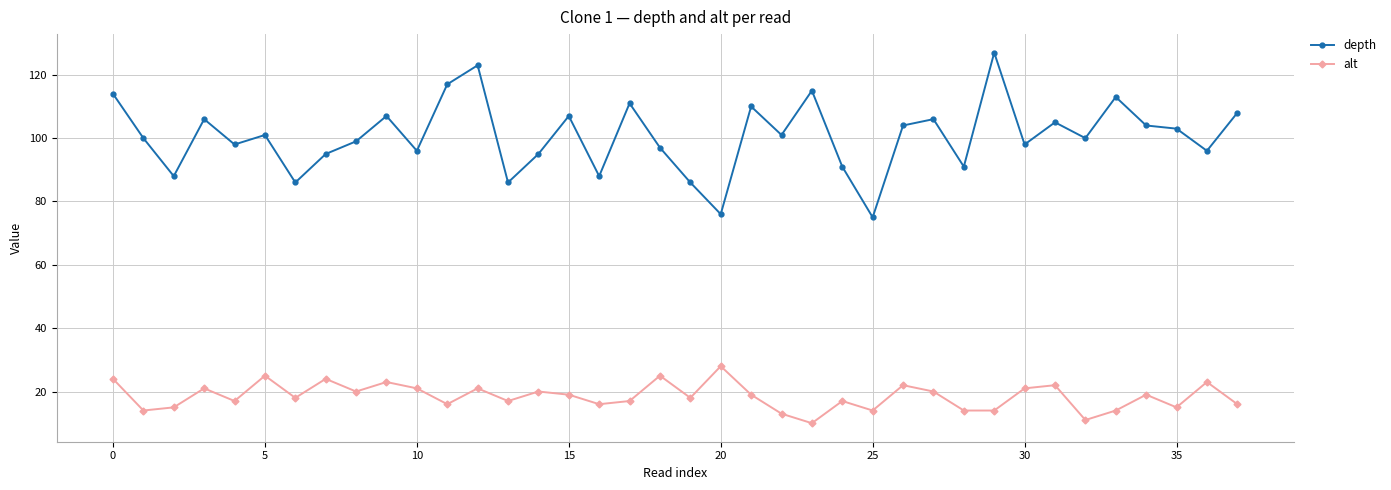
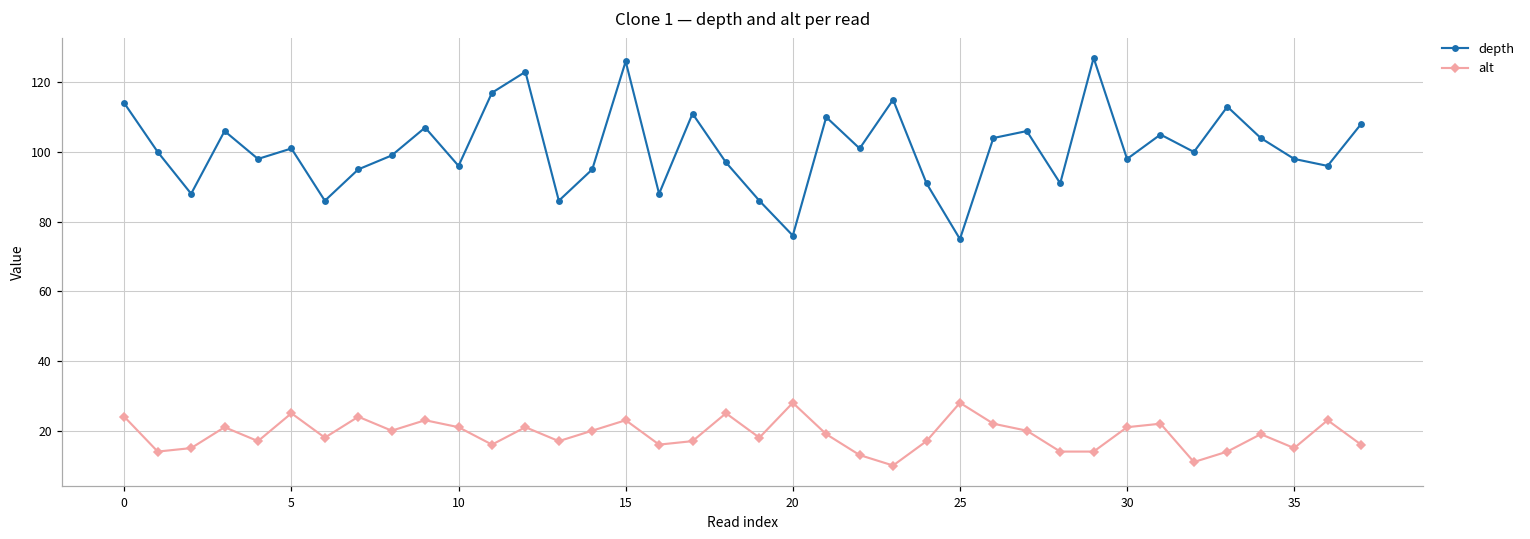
  {
    "depth": {
      "0": 114,
      "5": 101,
      "10": 96,
-     "15": 107,
+     "15": 126,
      "20": 76,
      "25": 75,
      "30": 98,
-     "35": 103
+     "35": 98
    },
    "alt": {
      "0": 24,
      "5": 25,
      "10": 21,
-     "15": 19,
+     "15": 23,
      "20": 28,
-     "25": 14,
+     "25": 28,
      "30": 21,
      "35": 15
    }
  }
